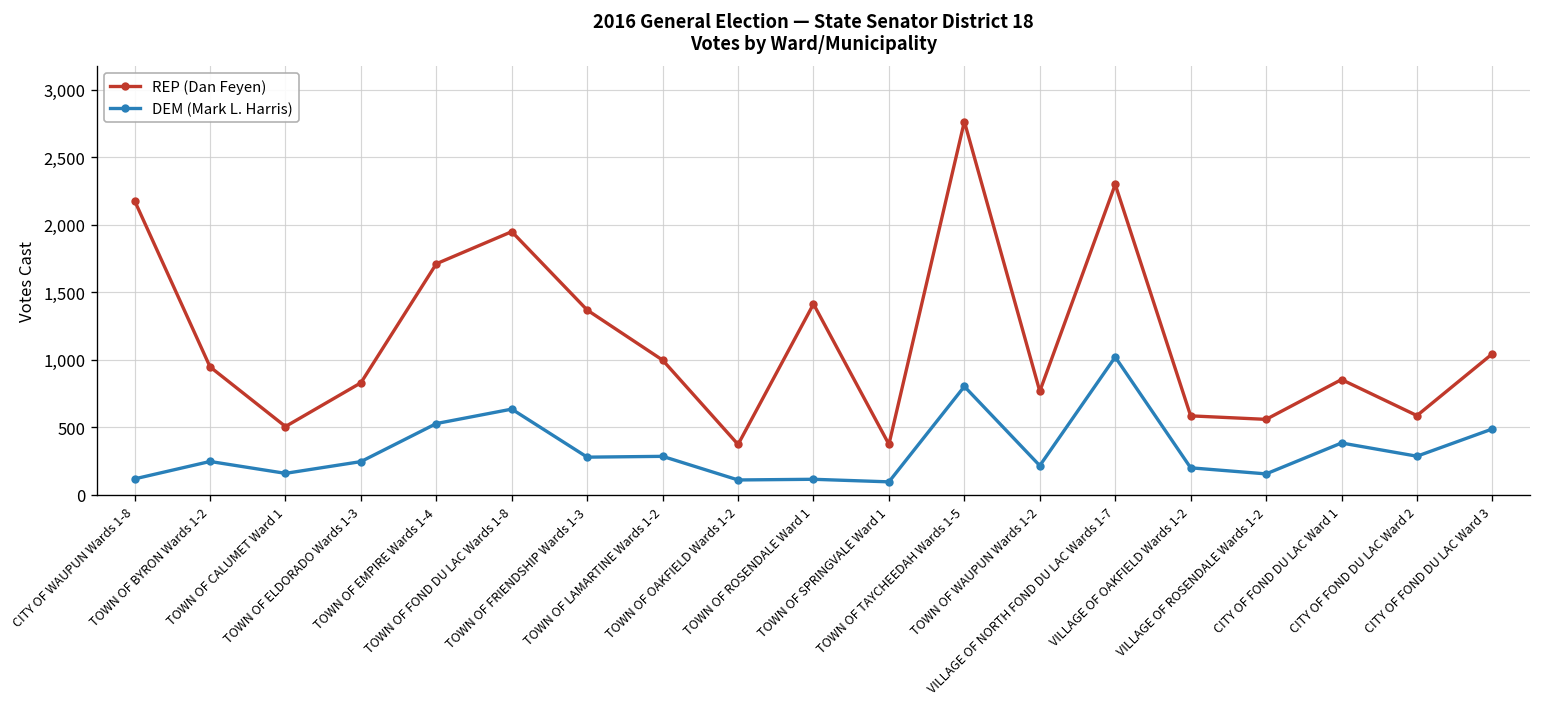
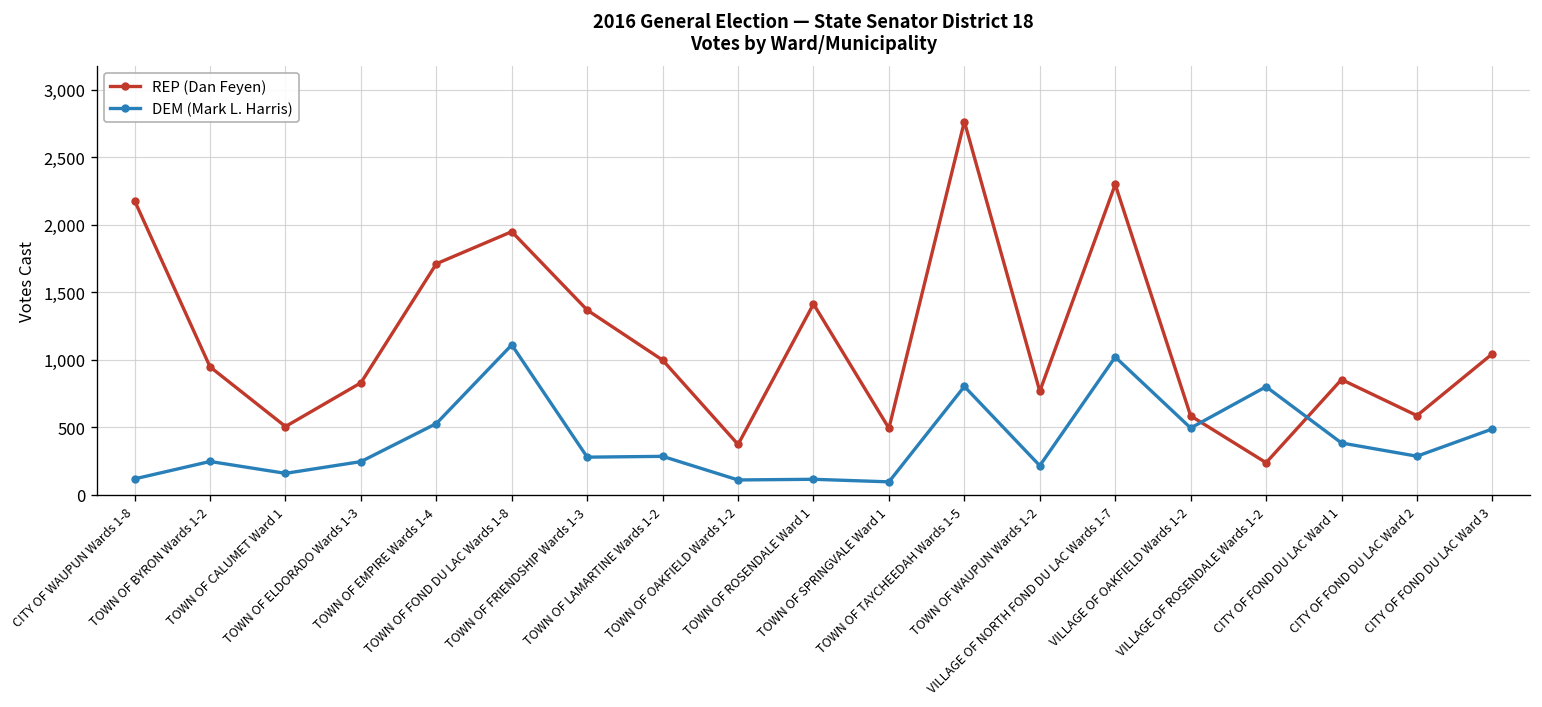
  {
    "REP (Dan Feyen)": {
      "CITY OF WAUPUN Wards 1-8": "2,180",
      "TOWN OF BYRON Wards 1-2": "950",
      "TOWN OF CALUMET Ward 1": "500",
      "TOWN OF ELDORADO Wards 1-3": "830",
      "TOWN OF EMPIRE Wards 1-4": "1,710",
      "TOWN OF FOND DU LAC Wards 1-8": "1,950",
      "TOWN OF FRIENDSHIP Wards 1-3": "1,370",
      "TOWN OF LAMARTINE Wards 1-2": "1,000",
      "TOWN OF OAKFIELD Wards 1-2": "370",
      "TOWN OF ROSENDALE Ward 1": "1,410",
-     "TOWN OF SPRINGVALE Ward 1": "370",
+     "TOWN OF SPRINGVALE Ward 1": "490",
      "TOWN OF TAYCHEEDAH Wards 1-5": "2,760",
      "TOWN OF WAUPUN Wards 1-2": "770",
      "VILLAGE OF NORTH FOND DU LAC Wards 1-7": "2,300",
      "VILLAGE OF OAKFIELD Wards 1-2": "580",
-     "VILLAGE OF ROSENDALE Wards 1-2": "560",
+     "VILLAGE OF ROSENDALE Wards 1-2": "240",
      "CITY OF FOND DU LAC Ward 1": "850",
      "CITY OF FOND DU LAC Ward 2": "590",
      "CITY OF FOND DU LAC Ward 3": "1,040"
    },
    "DEM (Mark L. Harris)": {
      "CITY OF WAUPUN Wards 1-8": "120",
      "TOWN OF BYRON Wards 1-2": "250",
      "TOWN OF CALUMET Ward 1": "160",
      "TOWN OF ELDORADO Wards 1-3": "240",
      "TOWN OF EMPIRE Wards 1-4": "530",
-     "TOWN OF FOND DU LAC Wards 1-8": "630",
+     "TOWN OF FOND DU LAC Wards 1-8": "1,110",
      "TOWN OF FRIENDSHIP Wards 1-3": "280",
      "TOWN OF LAMARTINE Wards 1-2": "280",
      "TOWN OF OAKFIELD Wards 1-2": "110",
      "TOWN OF ROSENDALE Ward 1": "110",
      "TOWN OF SPRINGVALE Ward 1": "90",
      "TOWN OF TAYCHEEDAH Wards 1-5": "800",
      "TOWN OF WAUPUN Wards 1-2": "210",
      "VILLAGE OF NORTH FOND DU LAC Wards 1-7": "1,020",
-     "VILLAGE OF OAKFIELD Wards 1-2": "200",
-     "VILLAGE OF ROSENDALE Wards 1-2": "150",
+     "VILLAGE OF OAKFIELD Wards 1-2": "490",
+     "VILLAGE OF ROSENDALE Wards 1-2": "800",
      "CITY OF FOND DU LAC Ward 1": "380",
      "CITY OF FOND DU LAC Ward 2": "280",
      "CITY OF FOND DU LAC Ward 3": "490"
    }
  }
